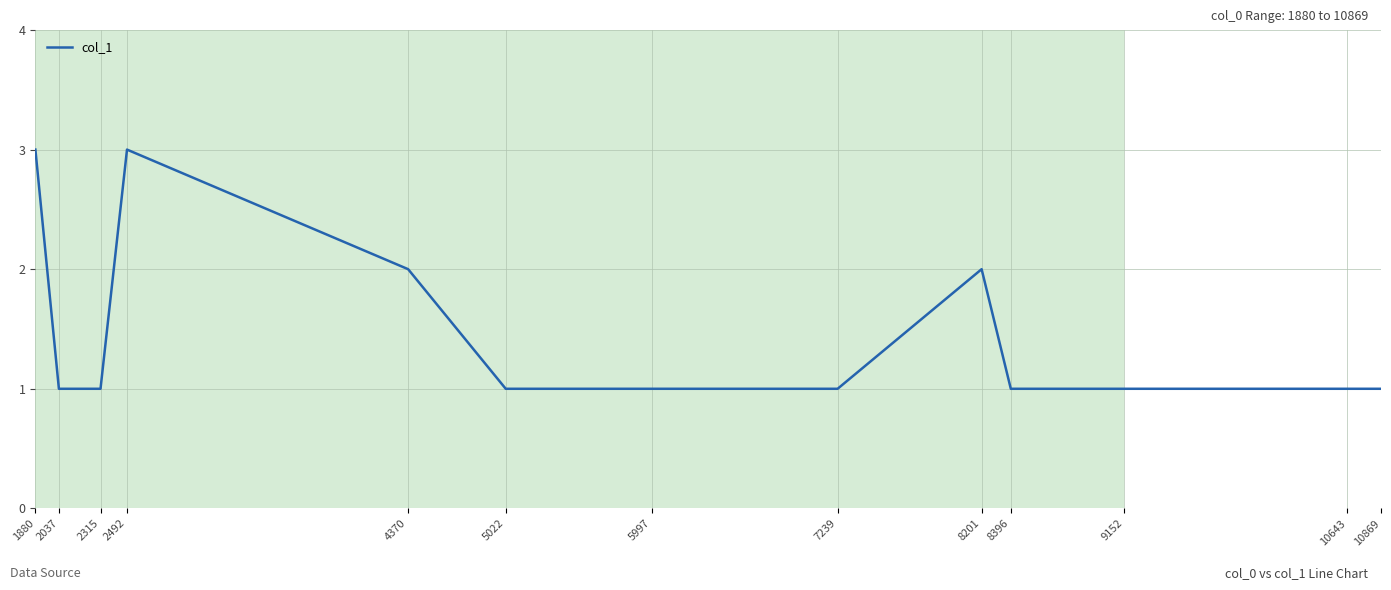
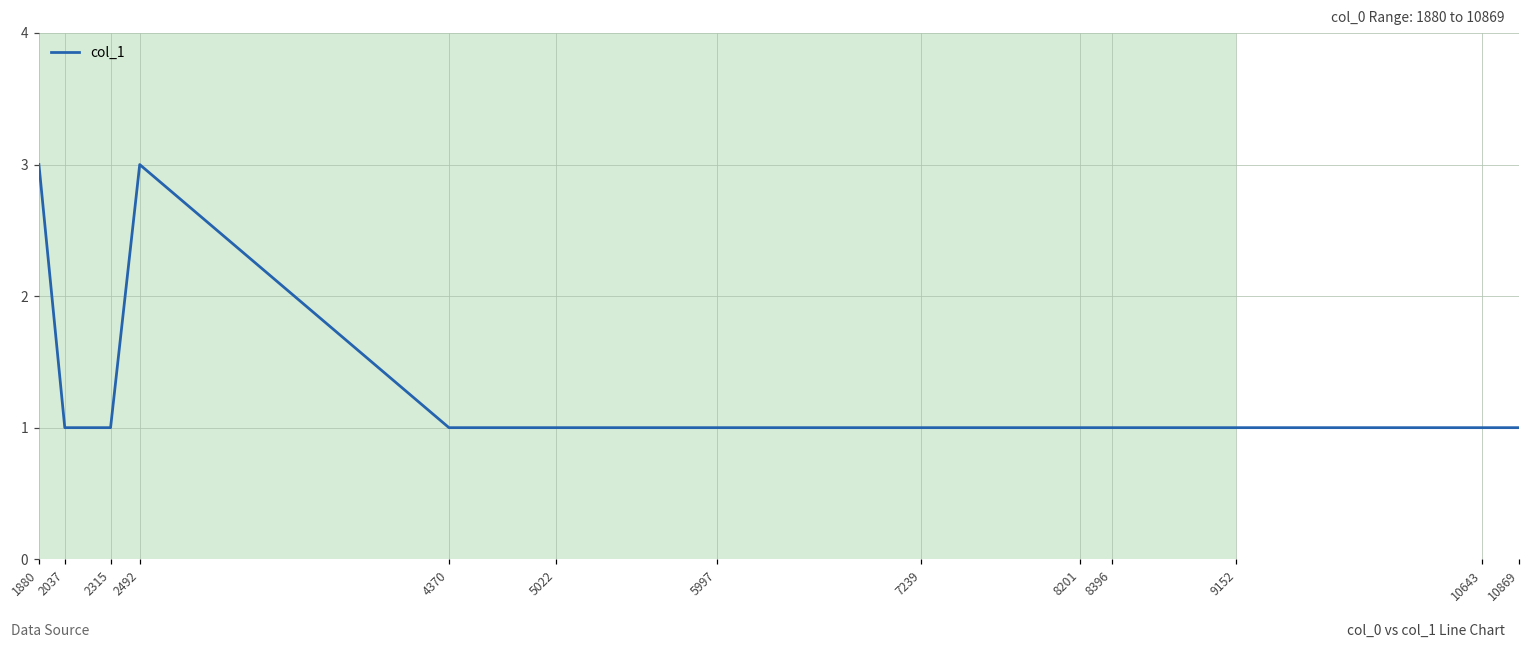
  {
    "1880": 3,
    "2037": 1,
    "2315": 1,
    "2492": 3,
-   "4370": 2,
+   "4370": 1,
    "5022": 1,
    "5997": 1,
    "7239": 1,
-   "8201": 2,
+   "8201": 1,
    "8396": 1,
    "9152": 1,
    "10643": 1,
    "10869": 1
  }
